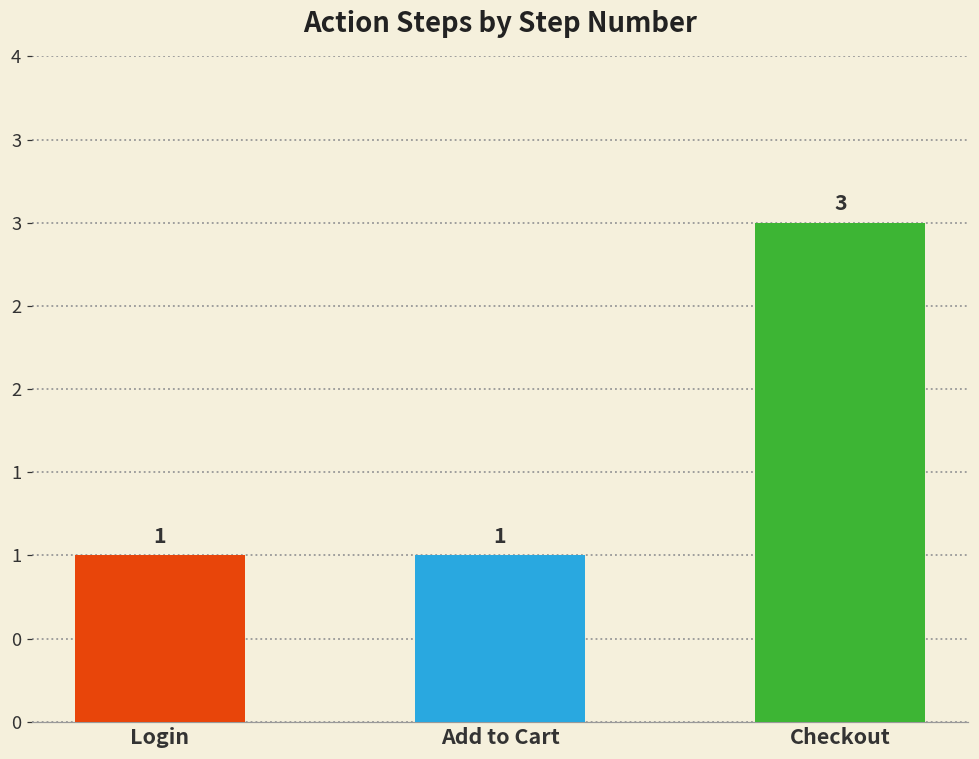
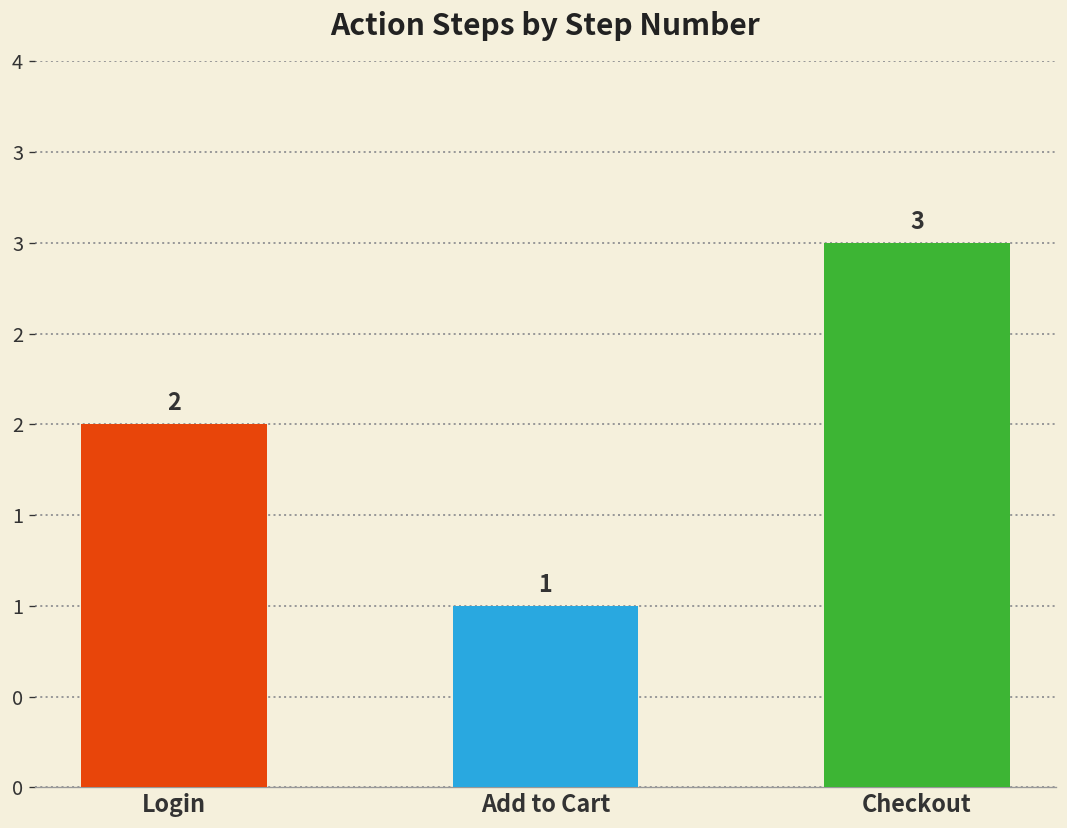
  {
-   "Login": 1,
+   "Login": 2,
    "Add to Cart": 1,
    "Checkout": 3
  }
